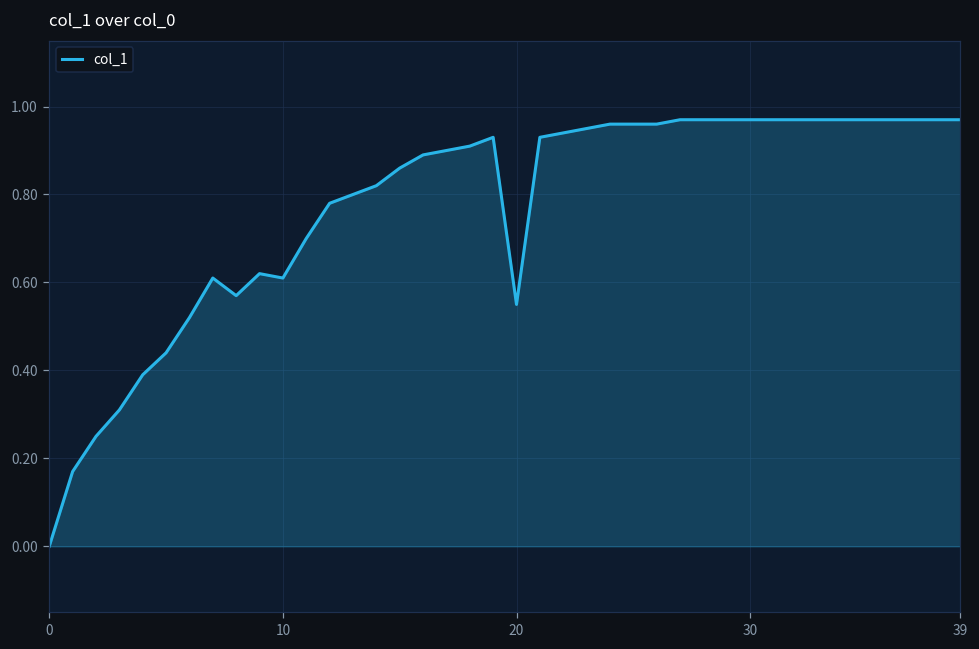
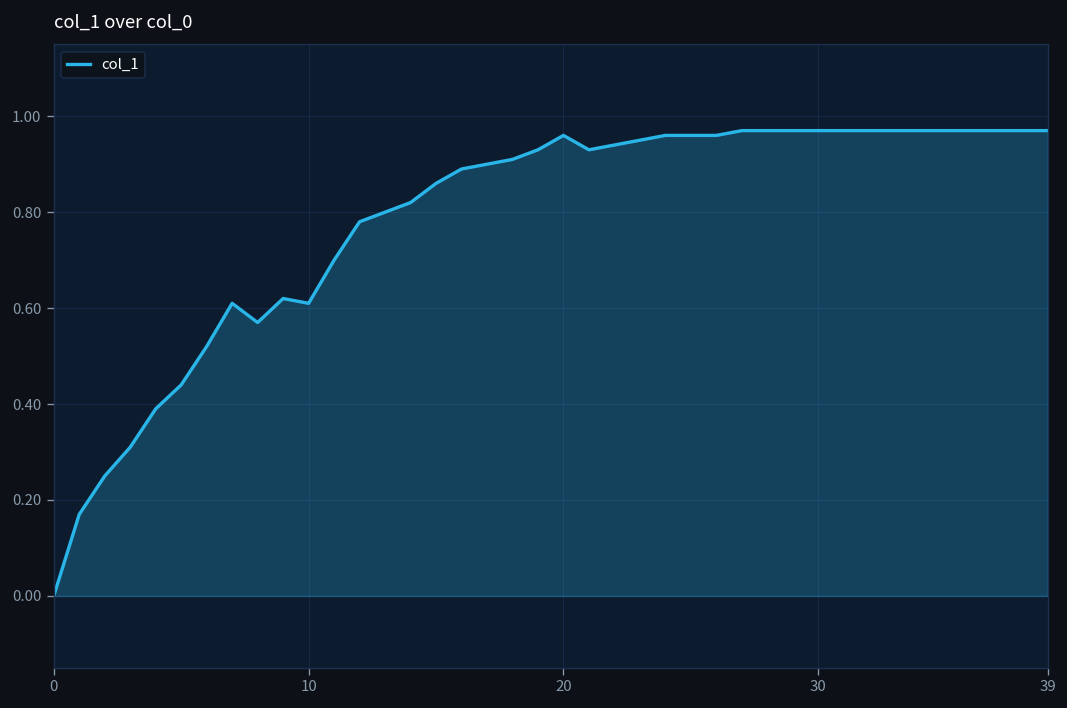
  {
    "0": 0.00,
    "10": 0.61,
-   "20": 0.55,
+   "20": 0.96,
    "30": 0.97,
    "39": 0.97
  }
